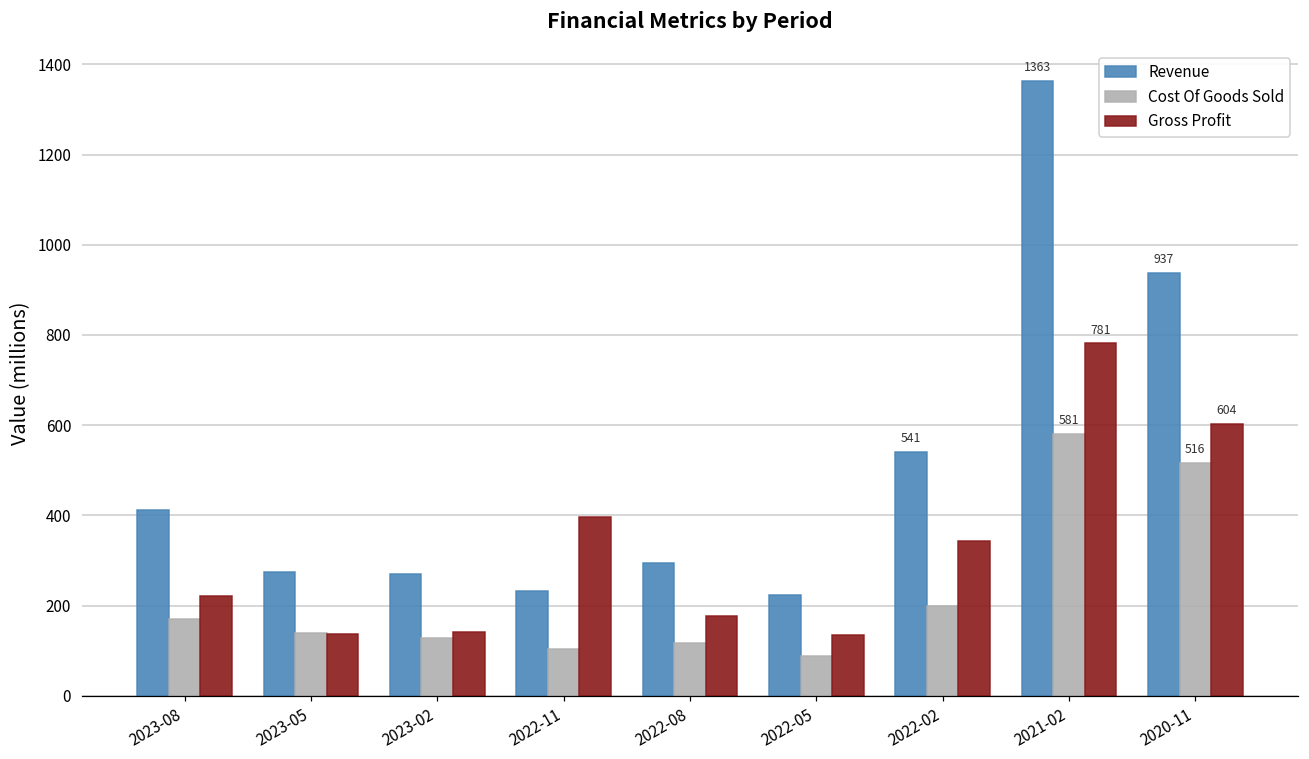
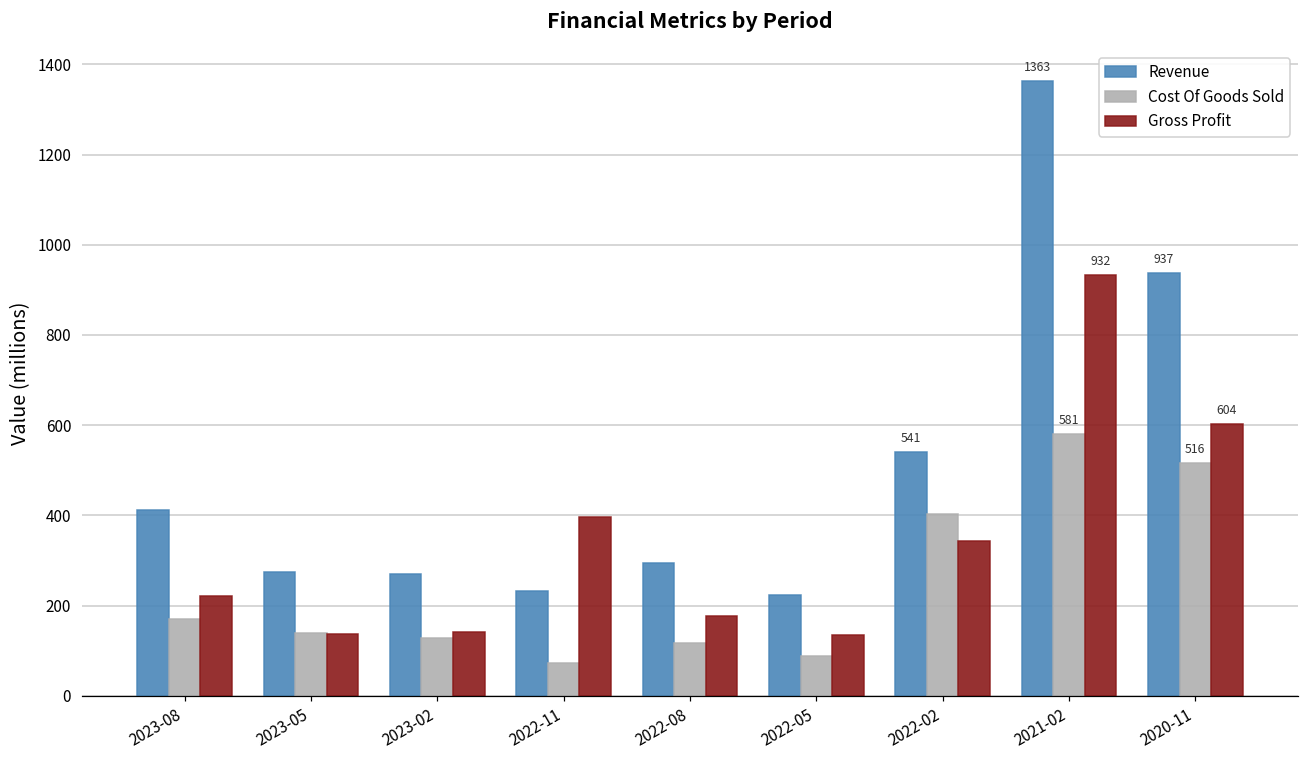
  {
    "Revenue": {
      "2022-02": 541,
      "2021-02": 1363,
      "2020-11": 937
    },
    "Cost Of Goods Sold": {
      "2023-08": 170,
      "2023-05": 140,
      "2023-02": 130,
-     "2022-11": 100,
+     "2022-11": 70,
      "2022-08": 120,
      "2022-05": 90,
-     "2022-02": 200
+     "2022-02": 400
    },
    "Gross Profit": {
-     "2021-02": 781,
+     "2021-02": 932,
      "2020-11": 604
    }
  }
